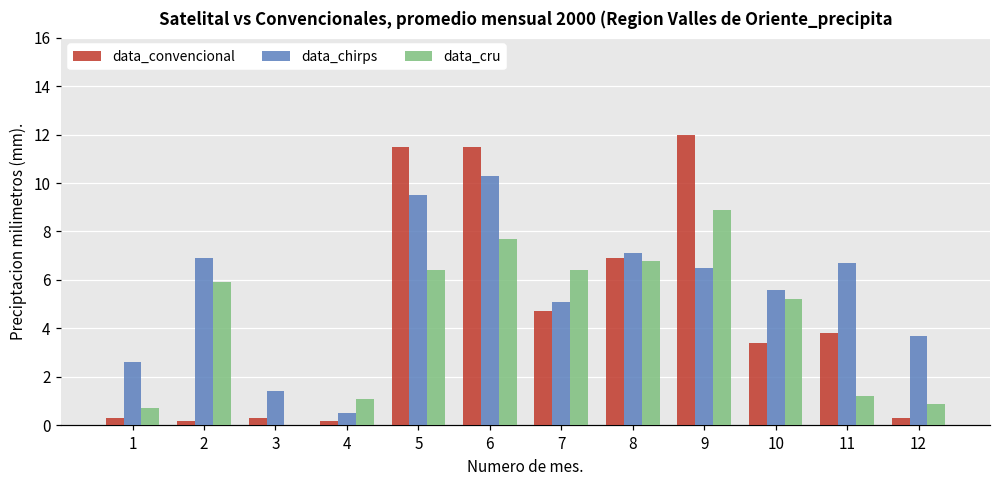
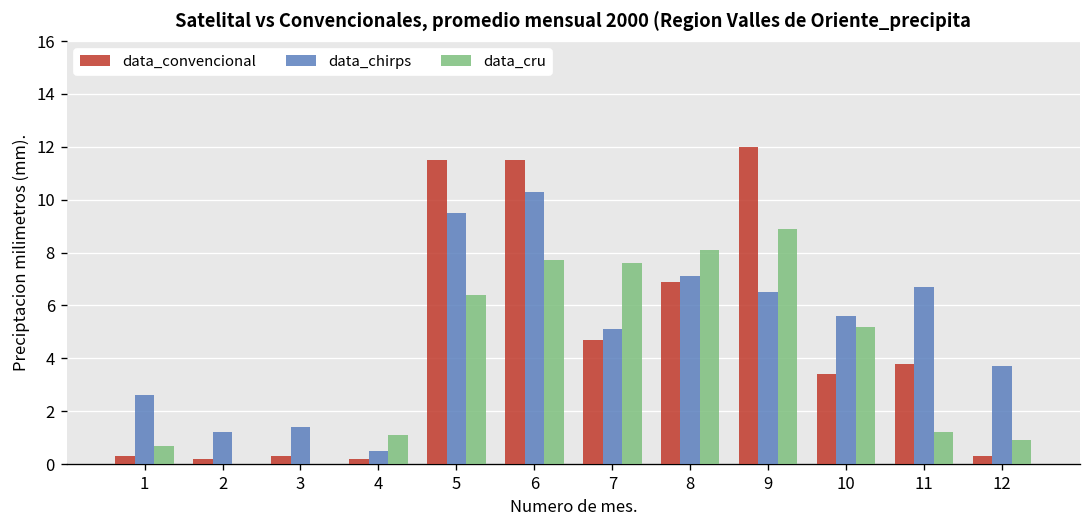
  {
    "data_convencional": {
      "1": 0.3,
      "2": 0.2,
      "3": 0.3,
      "4": 0.2,
      "5": 11.5,
      "6": 11.5,
      "7": 4.7,
      "8": 6.9,
      "9": 12.0,
      "10": 3.4,
      "11": 3.8,
      "12": 0.3
    },
    "data_chirps": {
      "1": 2.6,
-     "2": 6.9,
+     "2": 1.2,
      "3": 1.4,
      "4": 0.5,
      "5": 9.5,
      "6": 10.3,
      "7": 5.1,
      "8": 7.1,
      "9": 6.5,
      "10": 5.6,
      "11": 6.7,
      "12": 3.7
    },
    "data_cru": {
      "1": 0.7,
-     "2": 5.9,
+     "2": 0.0,
      "3": 0.0,
      "4": 1.1,
      "5": 6.4,
      "6": 7.7,
-     "7": 6.4,
-     "8": 6.8,
+     "7": 7.6,
+     "8": 8.1,
      "9": 8.9,
      "10": 5.2,
      "11": 1.2,
      "12": 0.9
    }
  }
